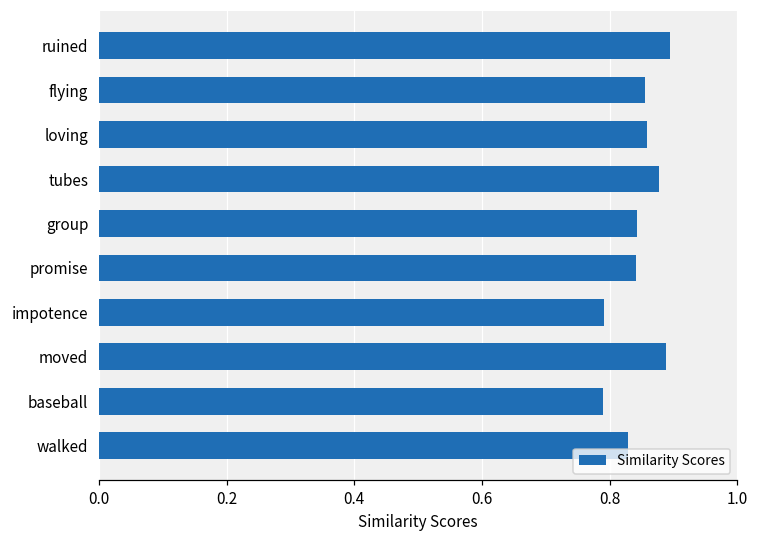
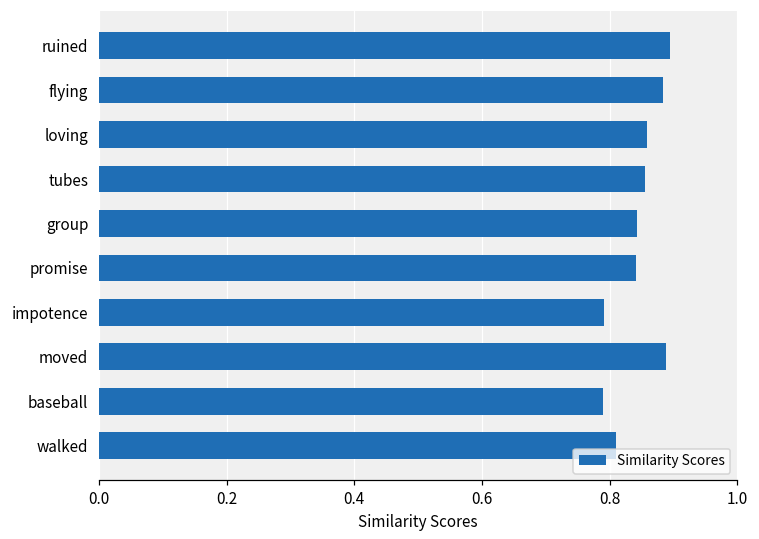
  {
    "ruined": 0.89,
-   "flying": 0.86,
+   "flying": 0.88,
    "loving": 0.86,
-   "tubes": 0.88,
+   "tubes": 0.86,
    "group": 0.84,
    "promise": 0.84,
    "impotence": 0.79,
    "moved": 0.89,
    "baseball": 0.79,
-   "walked": 0.83
+   "walked": 0.81
  }
